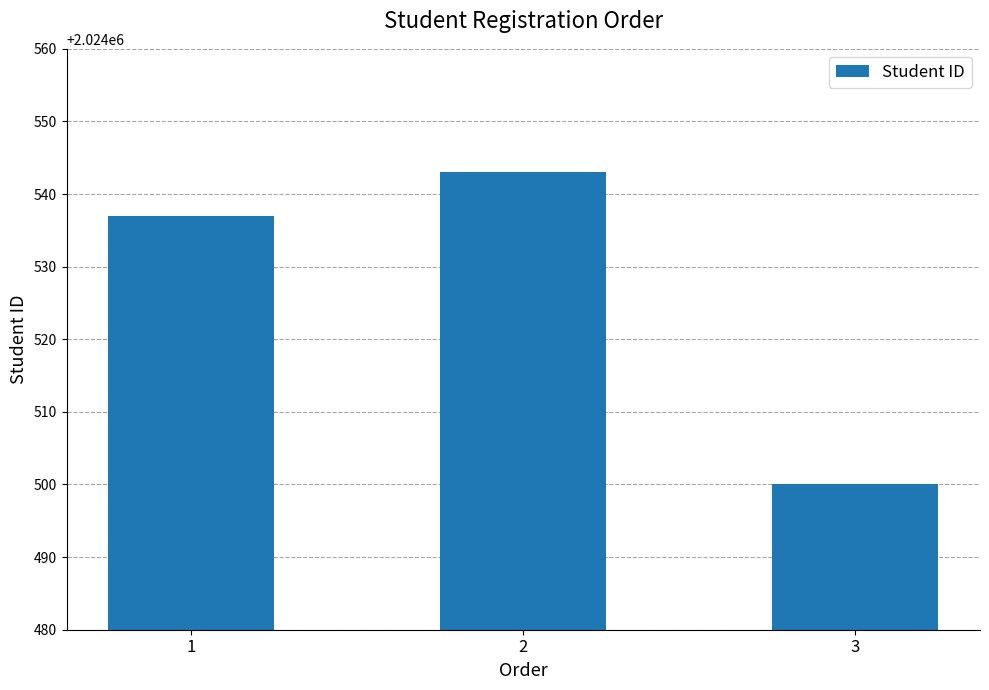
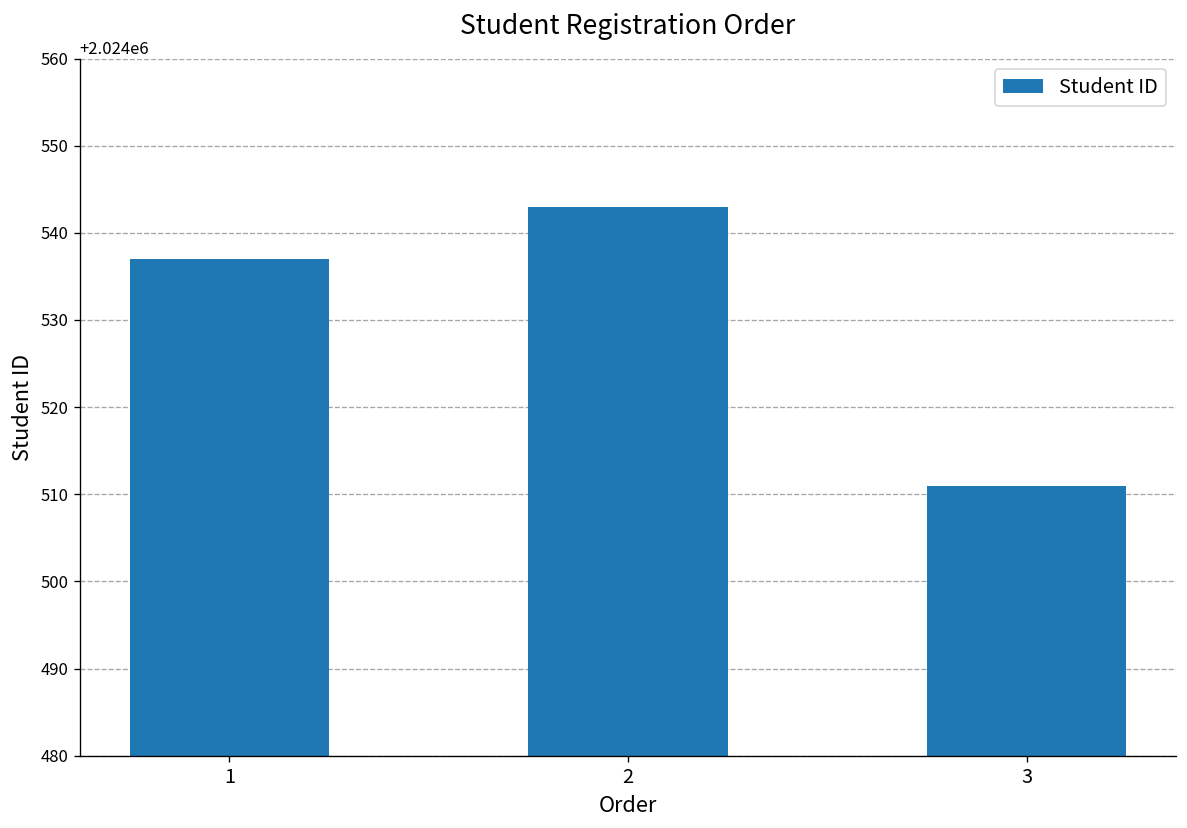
  {
    "1": 2024537,
    "2": 2024543,
-   "3": 2024500
+   "3": 2024511
  }
